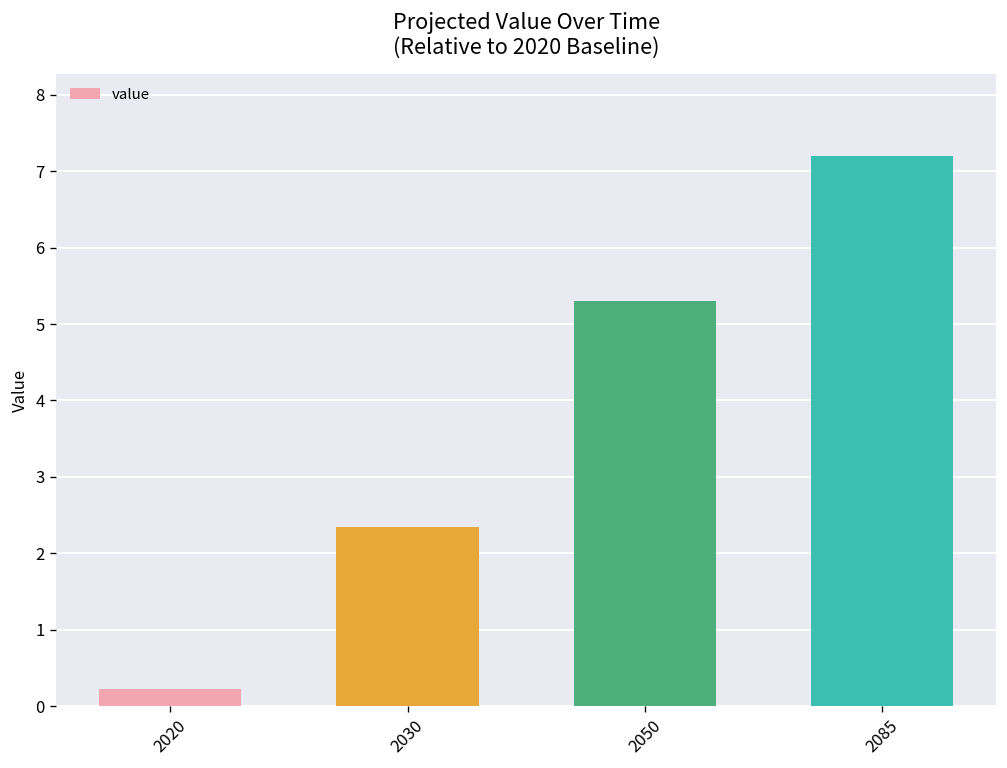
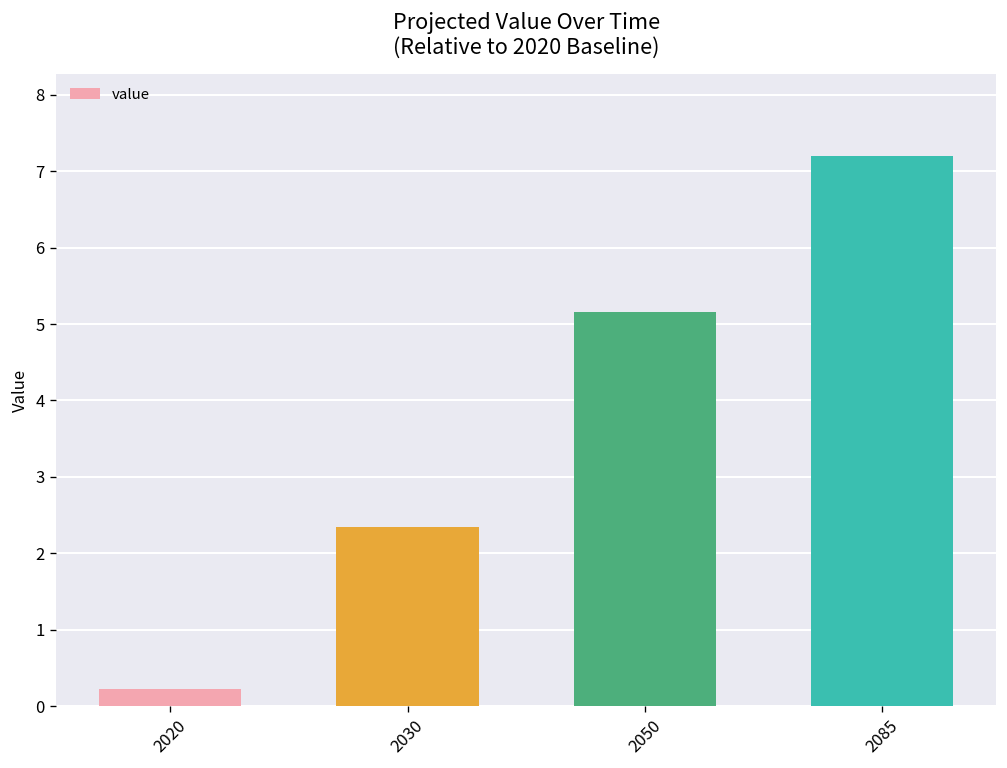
  {
    "2020": 0.2,
    "2030": 2.3,
-   "2050": 5.3,
+   "2050": 5.2,
    "2085": 7.2
  }
